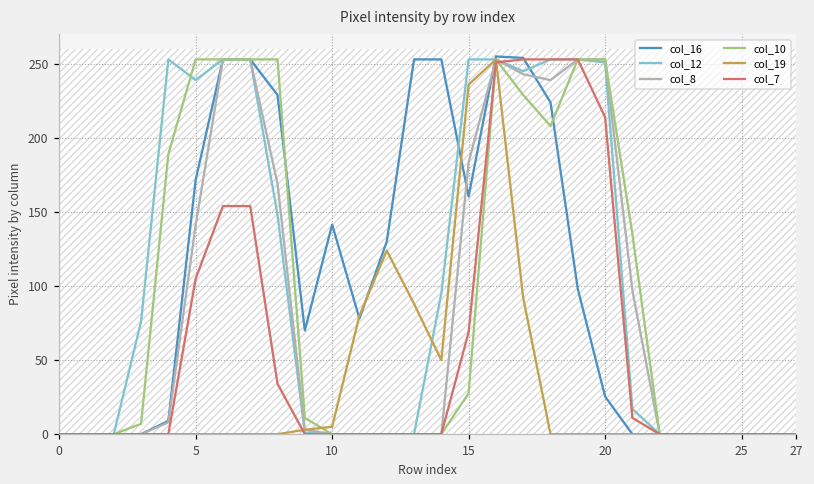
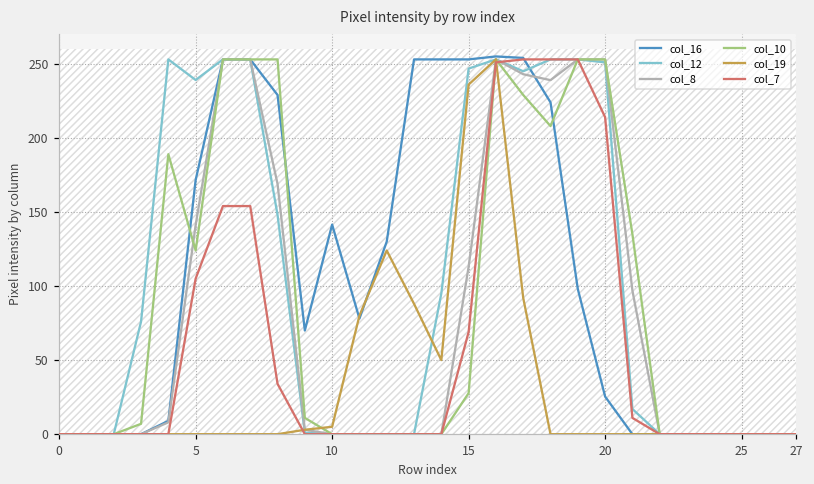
  {
    "col_16": {
      "5": 172,
      "10": 142,
-     "15": 161,
+     "15": 253,
      "20": 25
    },
    "col_12": {
      "5": 239,
-     "15": 253,
+     "15": 247,
      "20": 251
    },
    "col_8": {
      "5": 141,
-     "15": 184
+     "15": 113
    },
    "col_10": {
-     "5": 253,
+     "5": 124,
      "15": 28
    }
  }
